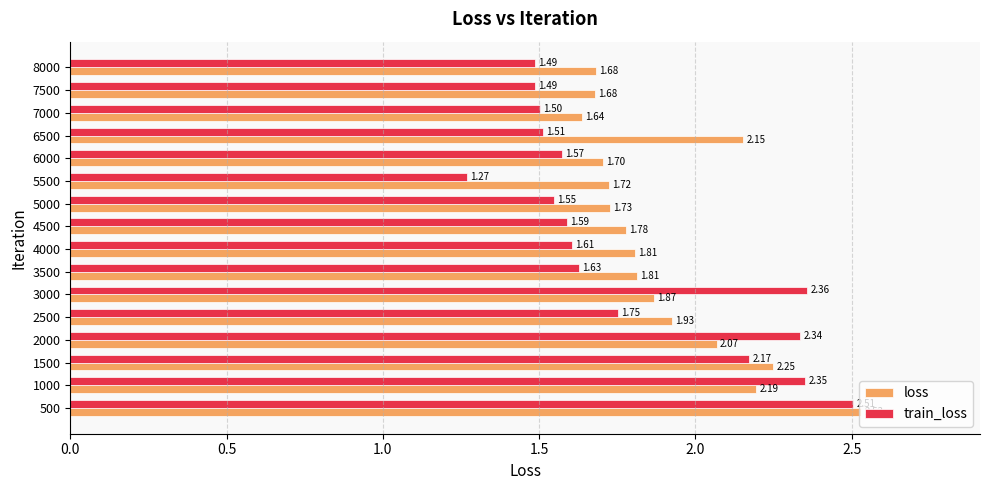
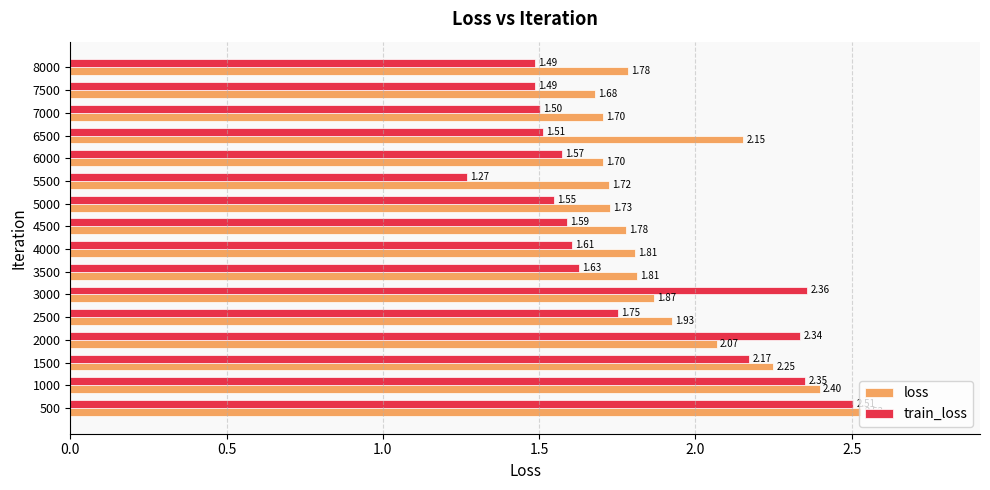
  {
    "loss": {
-     "8000": 1.68,
+     "8000": 1.78,
      "7500": 1.68,
-     "7000": 1.64,
+     "7000": 1.70,
      "6500": 2.15,
      "6000": 1.70,
      "5500": 1.72,
      "5000": 1.73,
      "4500": 1.78,
      "4000": 1.81,
      "3500": 1.81,
      "3000": 1.87,
      "2500": 1.93,
      "2000": 2.07,
      "1500": 2.25,
-     "1000": 2.19
+     "1000": 2.40
    },
    "train_loss": {
      "8000": 1.49,
      "7500": 1.49,
      "7000": 1.50,
      "6500": 1.51,
      "6000": 1.57,
      "5500": 1.27,
      "5000": 1.55,
      "4500": 1.59,
      "4000": 1.61,
      "3500": 1.63,
      "3000": 2.36,
      "2500": 1.75,
      "2000": 2.34,
      "1500": 2.17,
      "1000": 2.35
    }
  }
